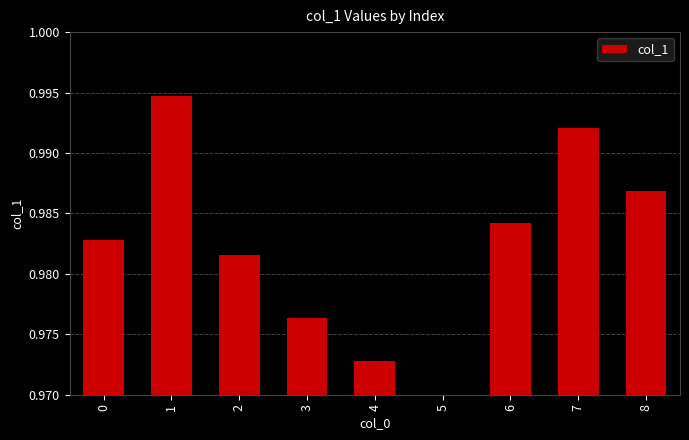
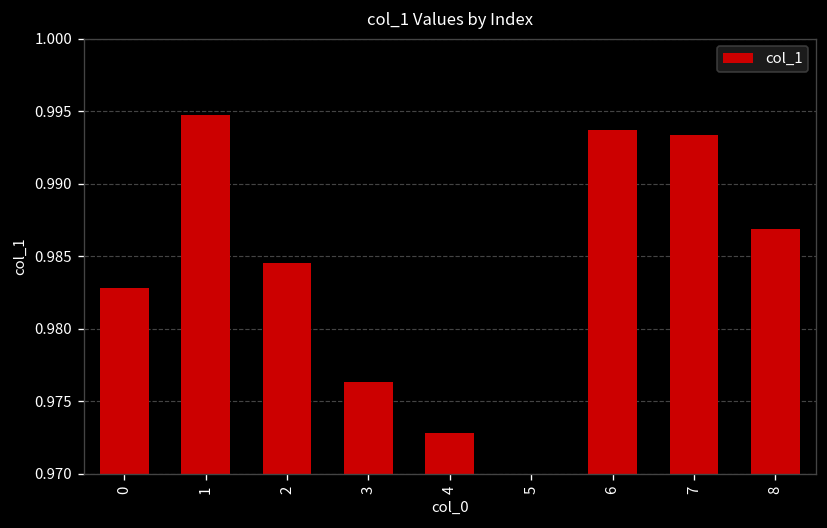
  {
    "0": 0.9828,
    "1": 0.9947,
-   "2": 0.9816,
+   "2": 0.9846,
    "3": 0.9763,
    "4": 0.9728,
-   "6": 0.9842,
-   "7": 0.9921,
+   "6": 0.9937,
+   "7": 0.9934,
    "8": 0.9868
  }
